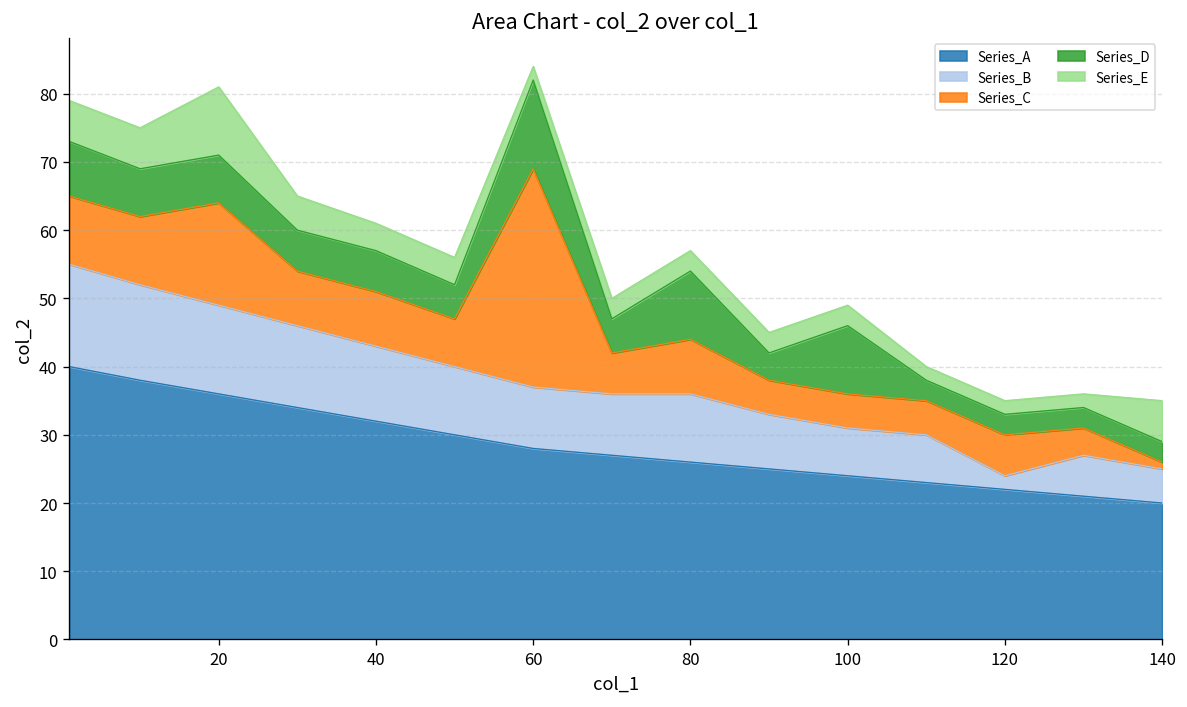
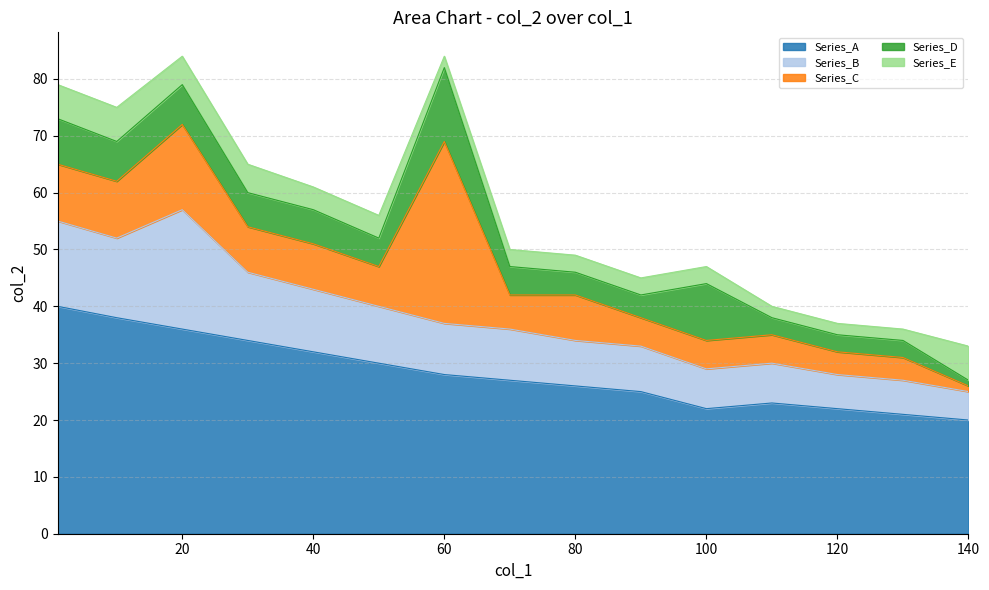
  {
    "Series_A": {
      "20": 36,
      "40": 32,
      "60": 28,
      "80": 26,
-     "100": 24,
+     "100": 22,
      "120": 22,
      "140": 20
    },
    "Series_B": {
-     "20": 13,
+     "20": 21,
      "40": 11,
      "60": 9,
-     "80": 10,
+     "80": 8,
      "100": 7,
-     "120": 2,
+     "120": 6,
      "140": 5
    },
    "Series_C": {
      "20": 15,
      "40": 8,
      "60": 32,
      "80": 8,
      "100": 5,
-     "120": 6,
+     "120": 4,
      "140": 1
    },
    "Series_D": {
      "20": 7,
      "40": 6,
      "60": 13,
-     "80": 10,
+     "80": 4,
      "100": 10,
      "120": 3,
-     "140": 3
+     "140": 1
    },
    "Series_E": {
-     "20": 10,
+     "20": 5,
      "40": 4,
      "60": 2,
      "80": 3,
      "100": 3,
      "120": 2,
      "140": 6
    }
  }
